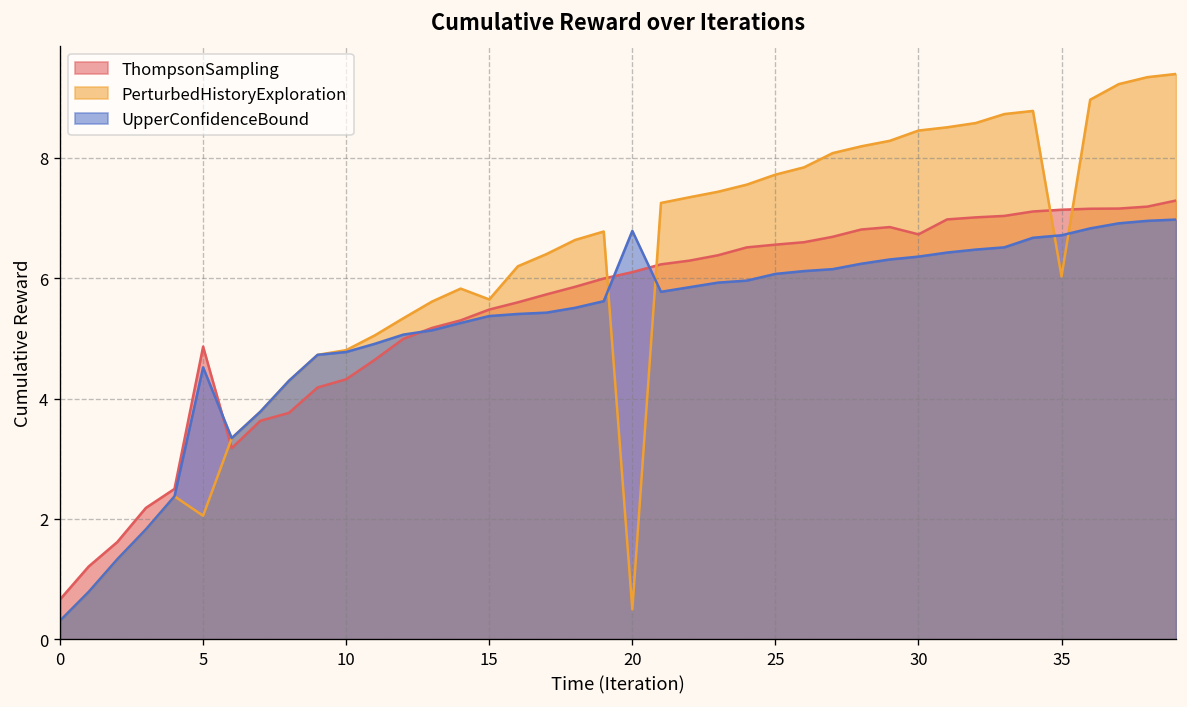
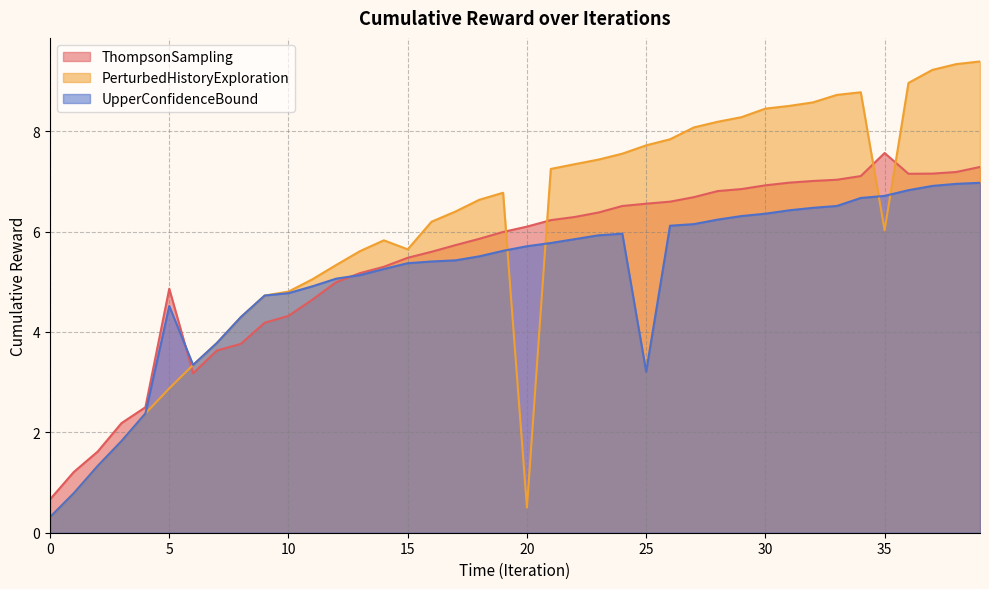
  {
    "ThompsonSampling": {
      "0": 0.7,
      "5": 4.9,
      "10": 4.3,
      "15": 5.5,
      "20": 6.1,
      "25": 6.6,
-     "30": 6.7,
-     "35": 7.1
+     "30": 6.9,
+     "35": 7.6
    },
    "PerturbedHistoryExploration": {
-     "5": 2.1,
+     "5": 2.9,
      "15": 5.6,
      "20": 0.5,
      "25": 7.7,
      "30": 8.4,
      "35": 6.0
    },
    "UpperConfidenceBound": {
      "5": 4.5,
      "15": 5.4,
-     "20": 6.8,
-     "25": 6.1,
+     "20": 5.7,
+     "25": 3.2,
      "30": 6.4,
      "35": 6.7
    }
  }
